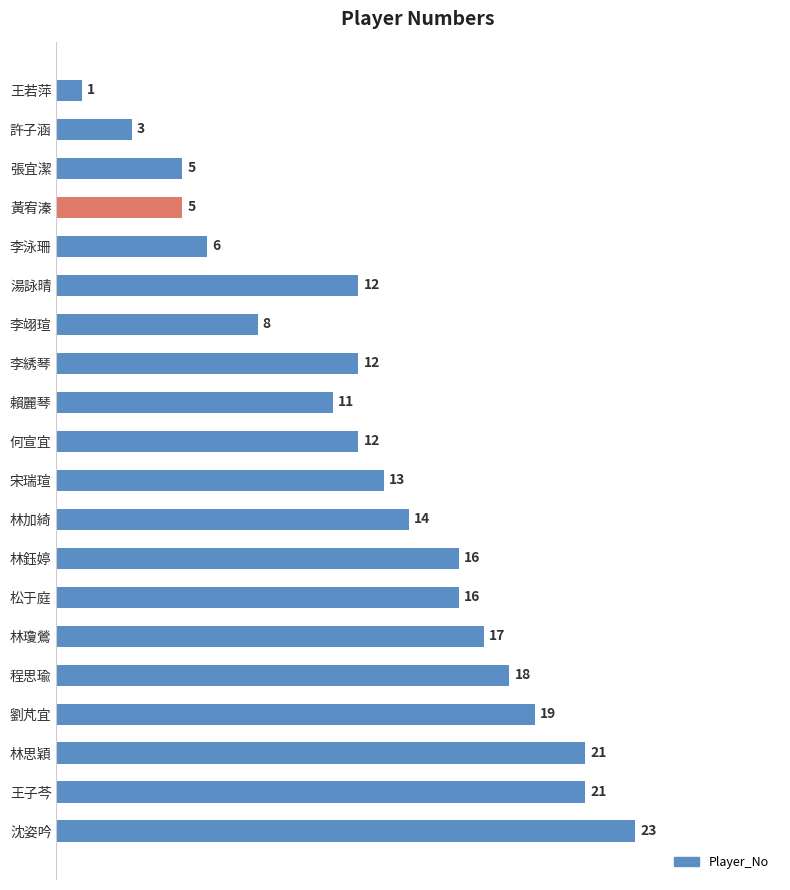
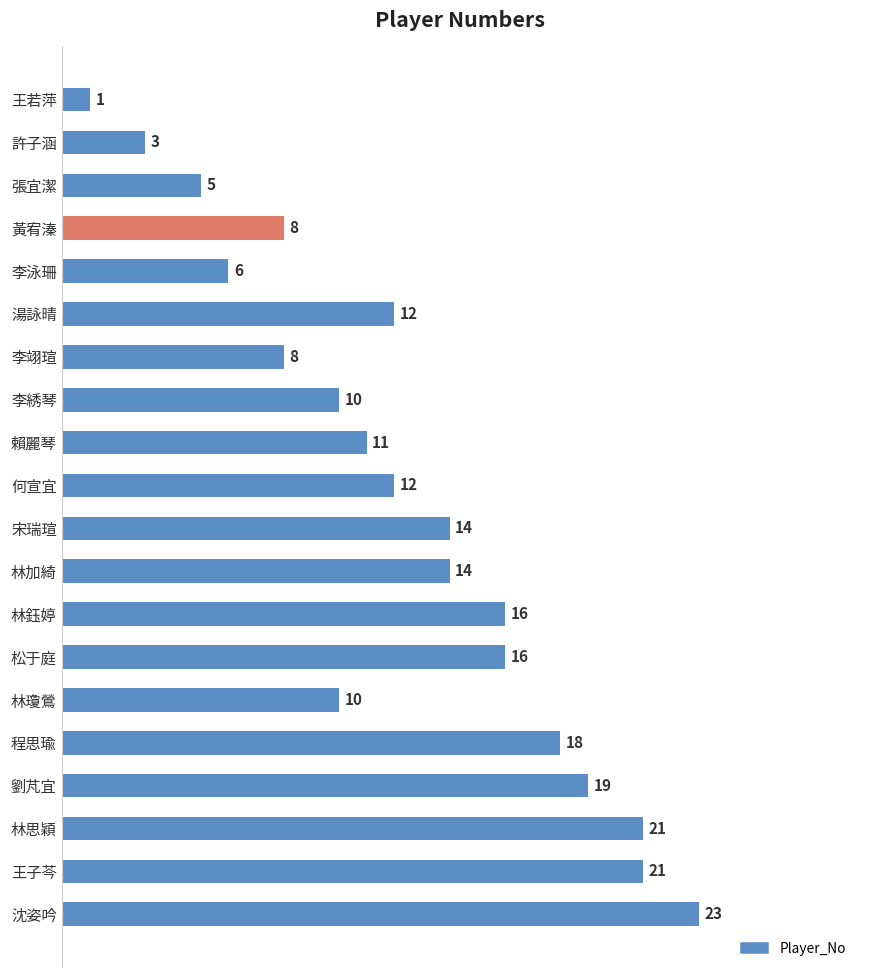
  {
    "王若萍": 1,
    "許子涵": 3,
    "張宜潔": 5,
-   "黃宥溱": 5,
+   "黃宥溱": 8,
    "李泳珊": 6,
    "湯詠晴": 12,
    "李翊瑄": 8,
-   "李綉琴": 12,
+   "李綉琴": 10,
    "賴麗琴": 11,
    "何宣宜": 12,
-   "宋瑞瑄": 13,
+   "宋瑞瑄": 14,
    "林加綺": 14,
    "林鈺婷": 16,
    "松于庭": 16,
-   "林瓊鶯": 17,
+   "林瓊鶯": 10,
    "程思瑜": 18,
    "劉芃宜": 19,
    "林思穎": 21,
    "王子芩": 21,
    "沈姿吟": 23
  }
